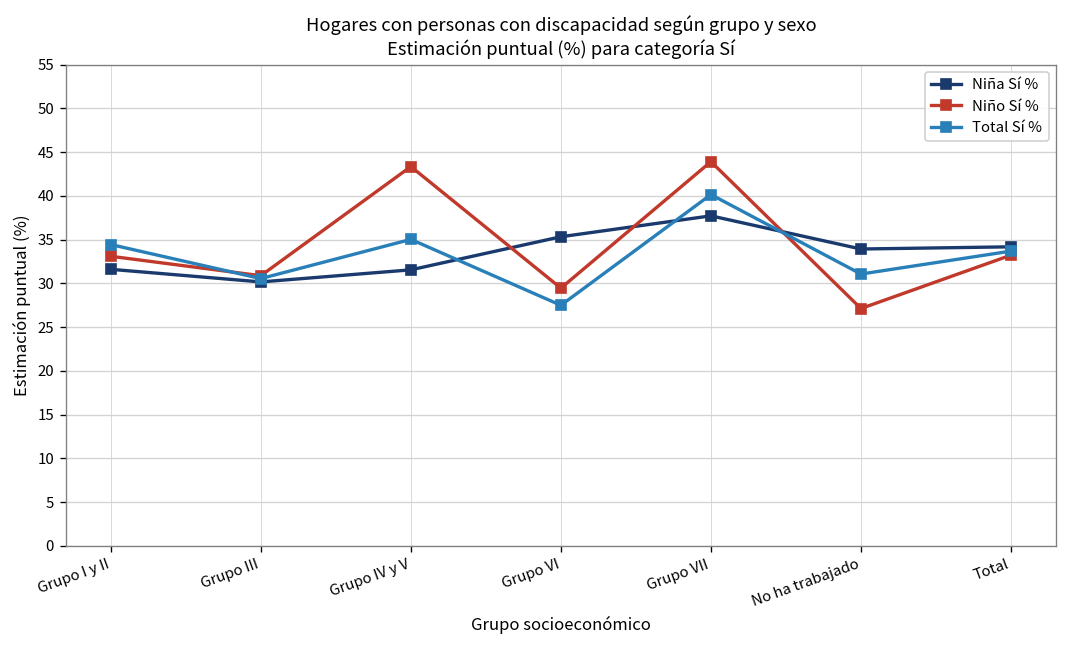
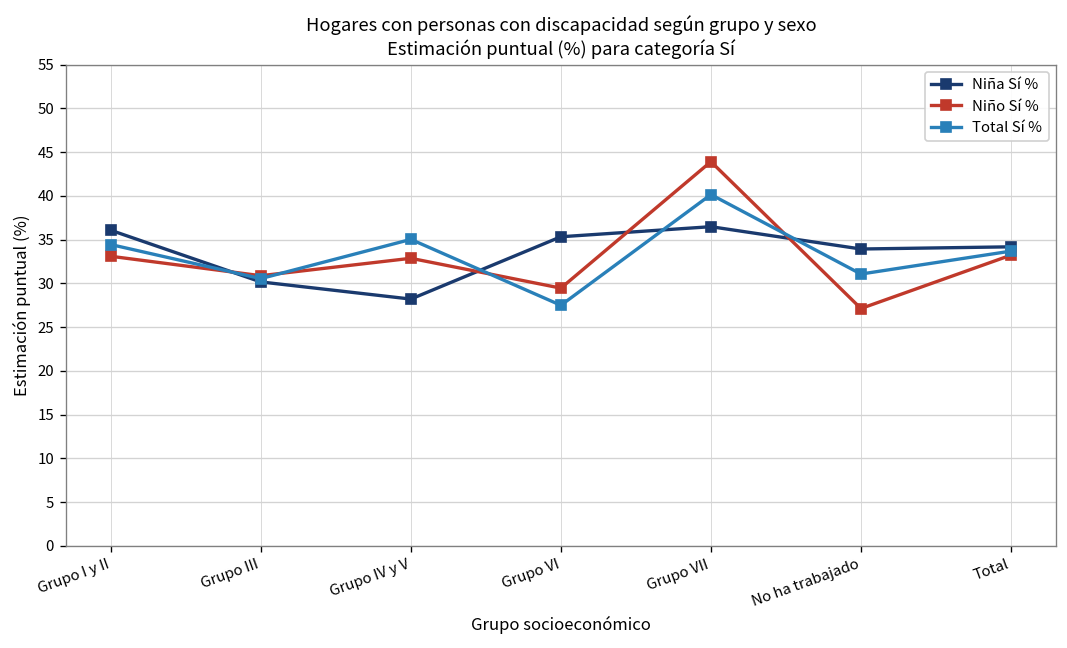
  {
    "Niña Sí %": {
-     "Grupo I y II": 32,
+     "Grupo I y II": 36,
      "Grupo III": 30,
-     "Grupo IV y V": 32,
+     "Grupo IV y V": 28,
      "Grupo VI": 35,
-     "Grupo VII": 38,
+     "Grupo VII": 36,
      "No ha trabajado": 34,
      "Total": 34
    },
    "Niño Sí %": {
      "Grupo I y II": 33,
-     "Grupo IV y V": 43,
+     "Grupo IV y V": 33,
      "Grupo VI": 29,
      "Grupo VII": 44,
      "No ha trabajado": 27,
      "Total": 33
    },
    "Total Sí %": {
      "Grupo I y II": 34,
      "Grupo IV y V": 35,
      "Grupo VI": 28,
      "Grupo VII": 40,
      "No ha trabajado": 31,
      "Total": 34
    }
  }
